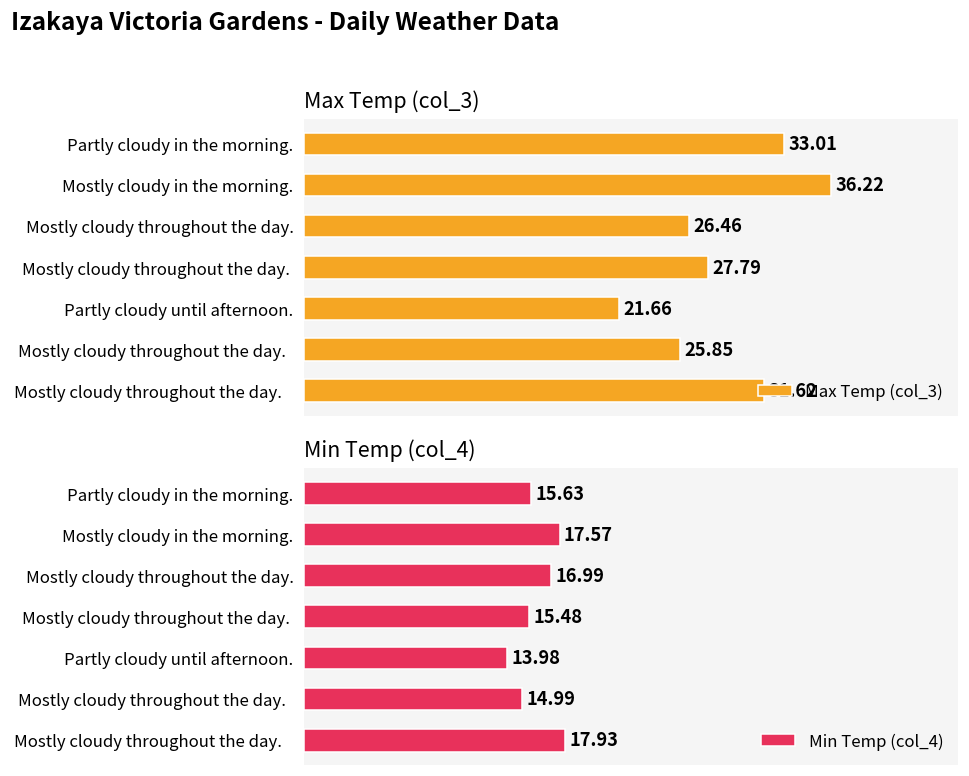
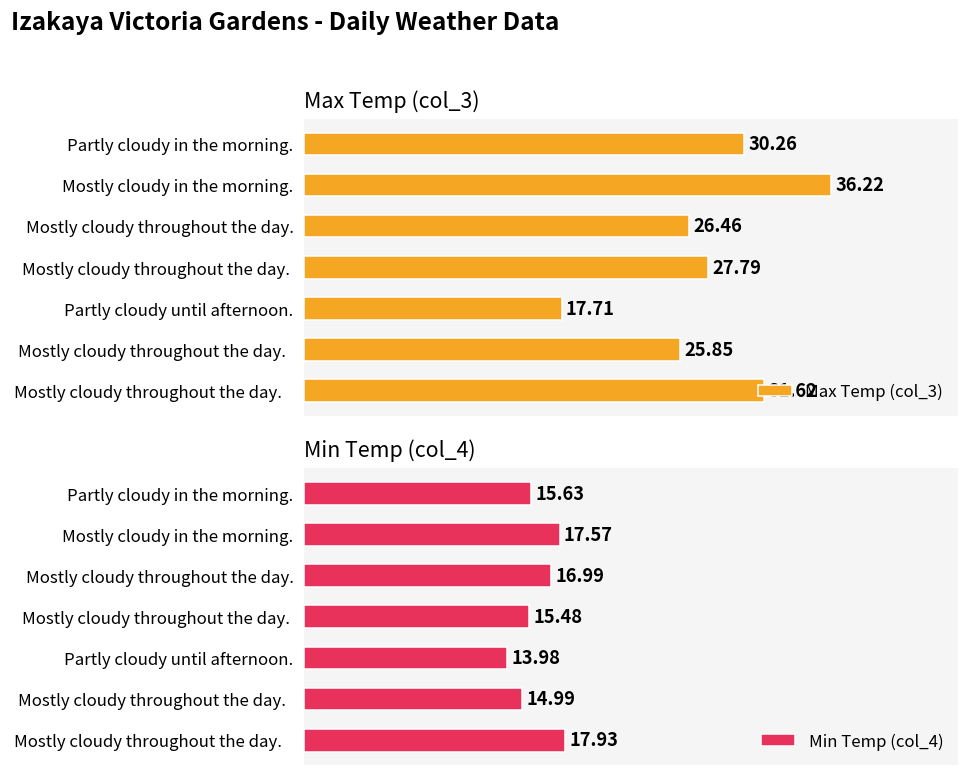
  {
    "Max Temp (col_3)": {
-     "Partly cloudy in the morning.": 33.01,
+     "Partly cloudy in the morning.": 30.26,
      "Mostly cloudy in the morning.": 36.22,
-     "Partly cloudy until afternoon.": 21.66
+     "Partly cloudy until afternoon.": 17.71
    },
    "Min Temp (col_4)": {
      "Partly cloudy in the morning.": 15.63,
      "Mostly cloudy in the morning.": 17.57,
      "Partly cloudy until afternoon.": 13.98
    }
  }
